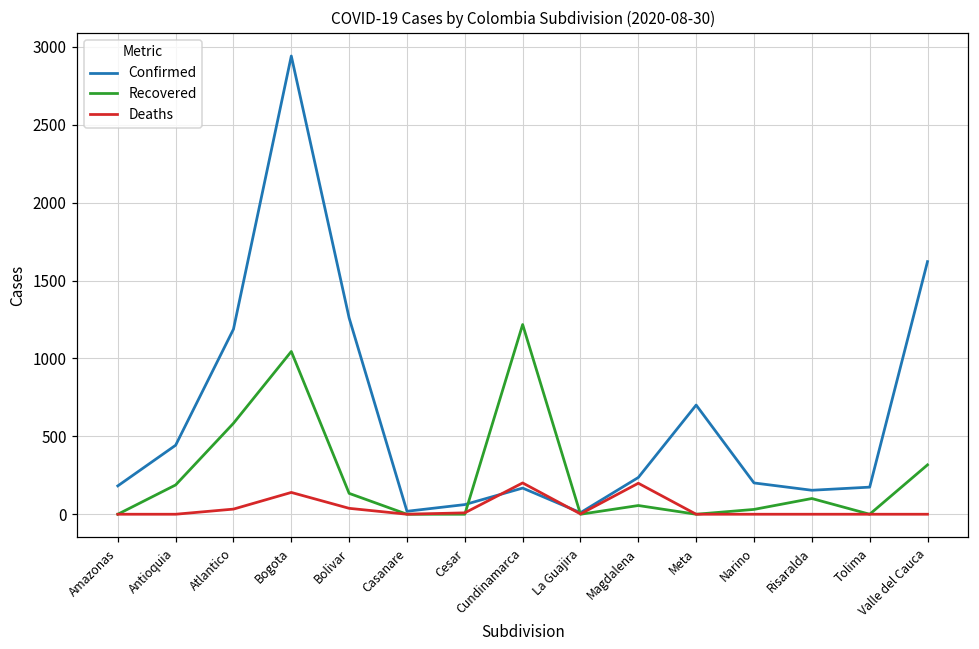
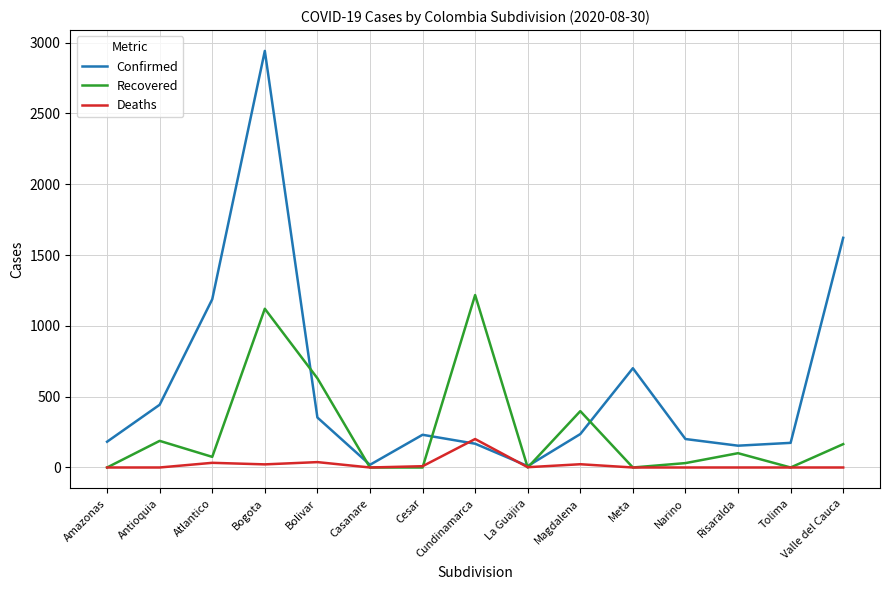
  {
    "Confirmed": {
      "Amazonas": 180,
      "Antioquia": 440,
      "Atlantico": 1190,
      "Bogota": 2940,
-     "Bolivar": 1260,
+     "Bolivar": 350,
      "Casanare": 20,
-     "Cesar": 60,
+     "Cesar": 230,
      "Cundinamarca": 170,
      "Magdalena": 240,
      "Meta": 700,
      "Narino": 200,
      "Risaralda": 150,
      "Tolima": 170,
      "Valle del Cauca": 1620
    },
    "Recovered": {
      "Antioquia": 190,
-     "Atlantico": 580,
-     "Bogota": 1050,
-     "Bolivar": 130,
+     "Atlantico": 80,
+     "Bogota": 1120,
+     "Bolivar": 630,
      "Cundinamarca": 1220,
-     "Magdalena": 60,
+     "Magdalena": 400,
      "Narino": 30,
      "Risaralda": 100,
-     "Valle del Cauca": 320
+     "Valle del Cauca": 170
    },
    "Deaths": {
      "Antioquia": 0,
      "Atlantico": 30,
-     "Bogota": 140,
+     "Bogota": 20,
      "Bolivar": 40,
      "Cundinamarca": 200,
-     "Magdalena": 200,
+     "Magdalena": 20,
      "Narino": 0,
      "Risaralda": 0,
      "Valle del Cauca": 0
    }
  }
